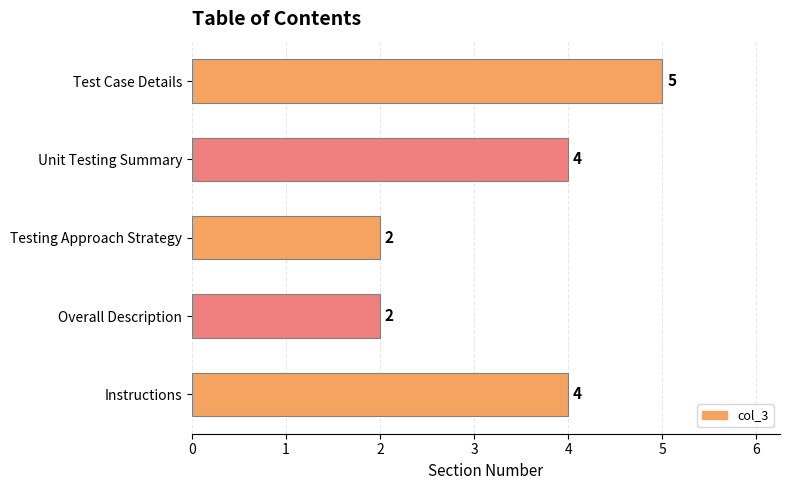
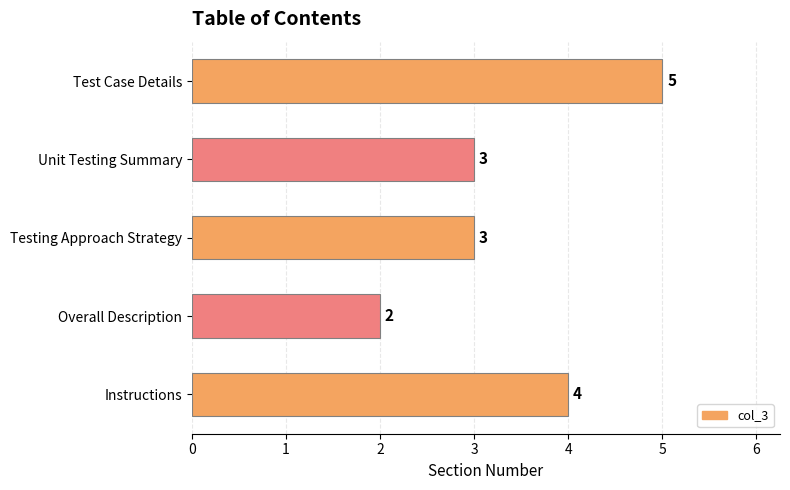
  {
    "Test Case Details": 5,
-   "Unit Testing Summary": 4,
-   "Testing Approach Strategy": 2,
+   "Unit Testing Summary": 3,
+   "Testing Approach Strategy": 3,
    "Overall Description": 2,
    "Instructions": 4
  }
